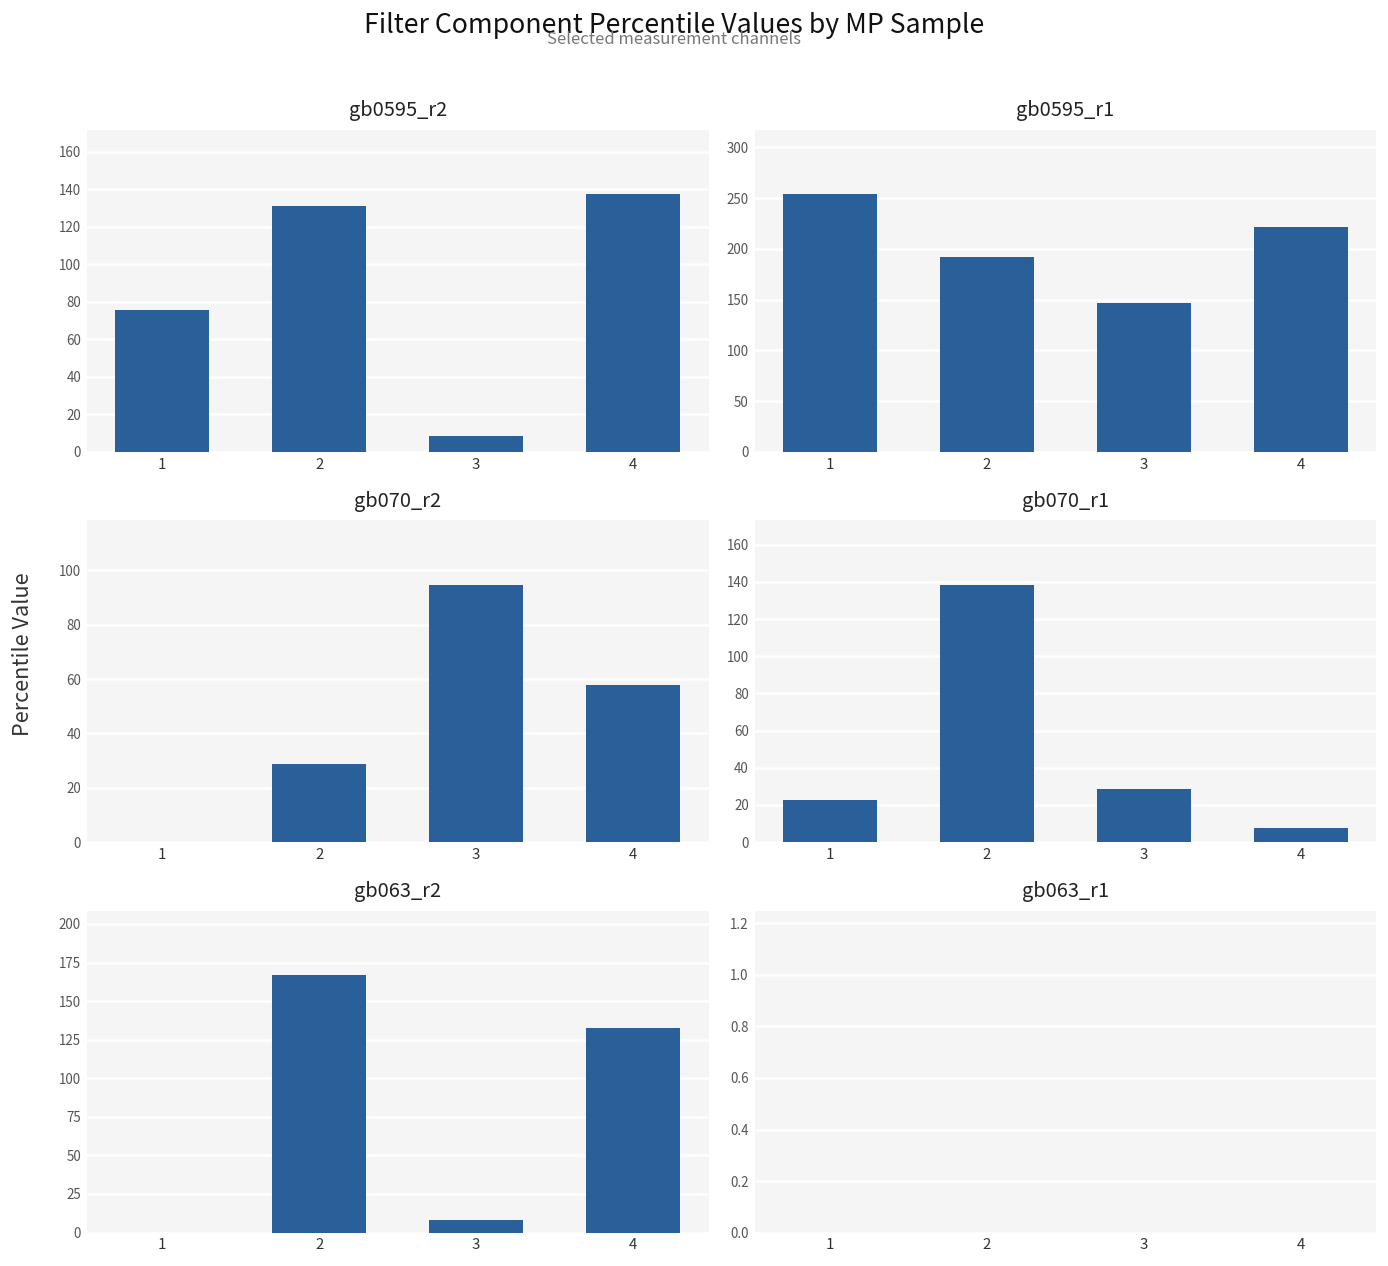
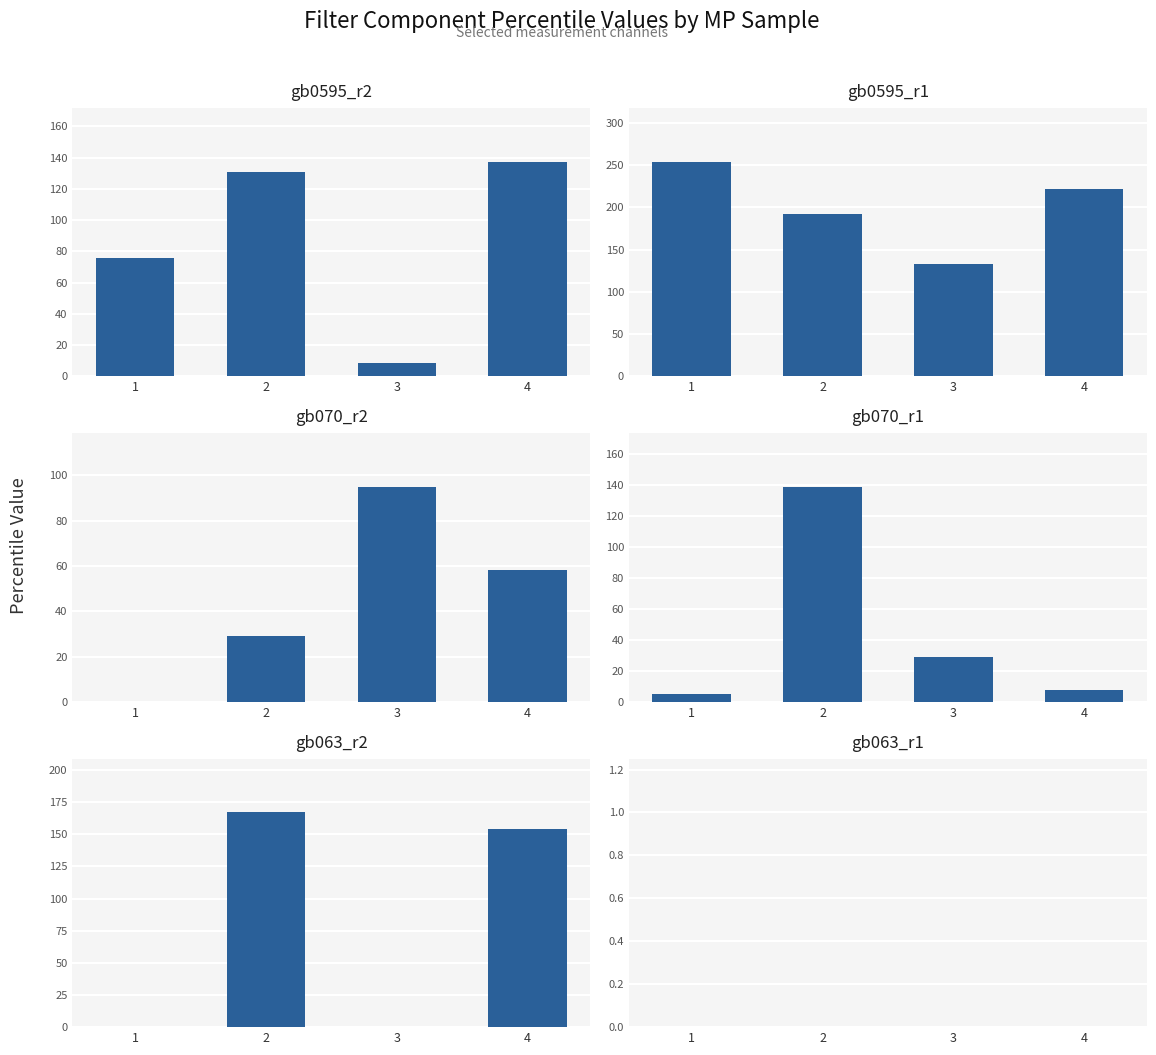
  {
    "gb0595_r2": {
      "1": 76,
      "2": 131,
      "3": 8,
      "4": 137
    },
    "gb0595_r1": {
      "1": 250,
      "2": 190,
-     "3": 150,
+     "3": 130,
      "4": 220
    },
    "gb070_r2": {
      "1": 0,
      "2": 29,
      "3": 95,
      "4": 58
    },
    "gb070_r1": {
-     "1": 23,
+     "1": 5,
      "2": 139,
      "3": 29,
      "4": 7
    },
    "gb063_r2": {
      "1": 0,
      "2": 167,
-     "3": 8,
-     "4": 133
+     "3": 0,
+     "4": 154
    },
    "gb063_r1": {
      "1": 0.00,
      "2": 0.00,
      "3": 0.00,
      "4": 0.00
    }
  }
